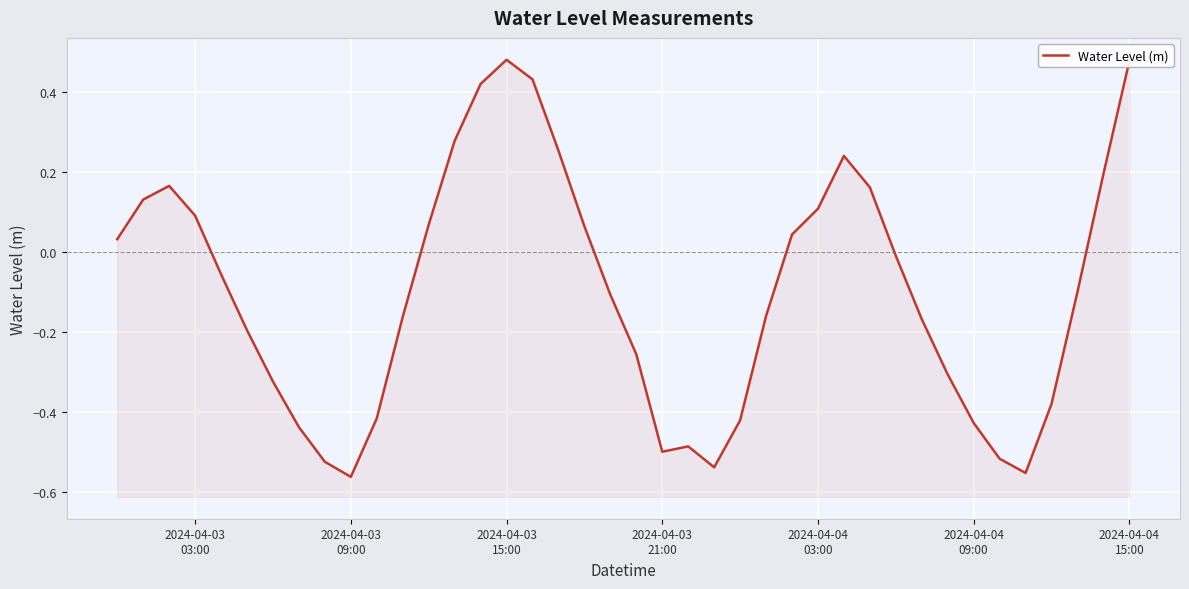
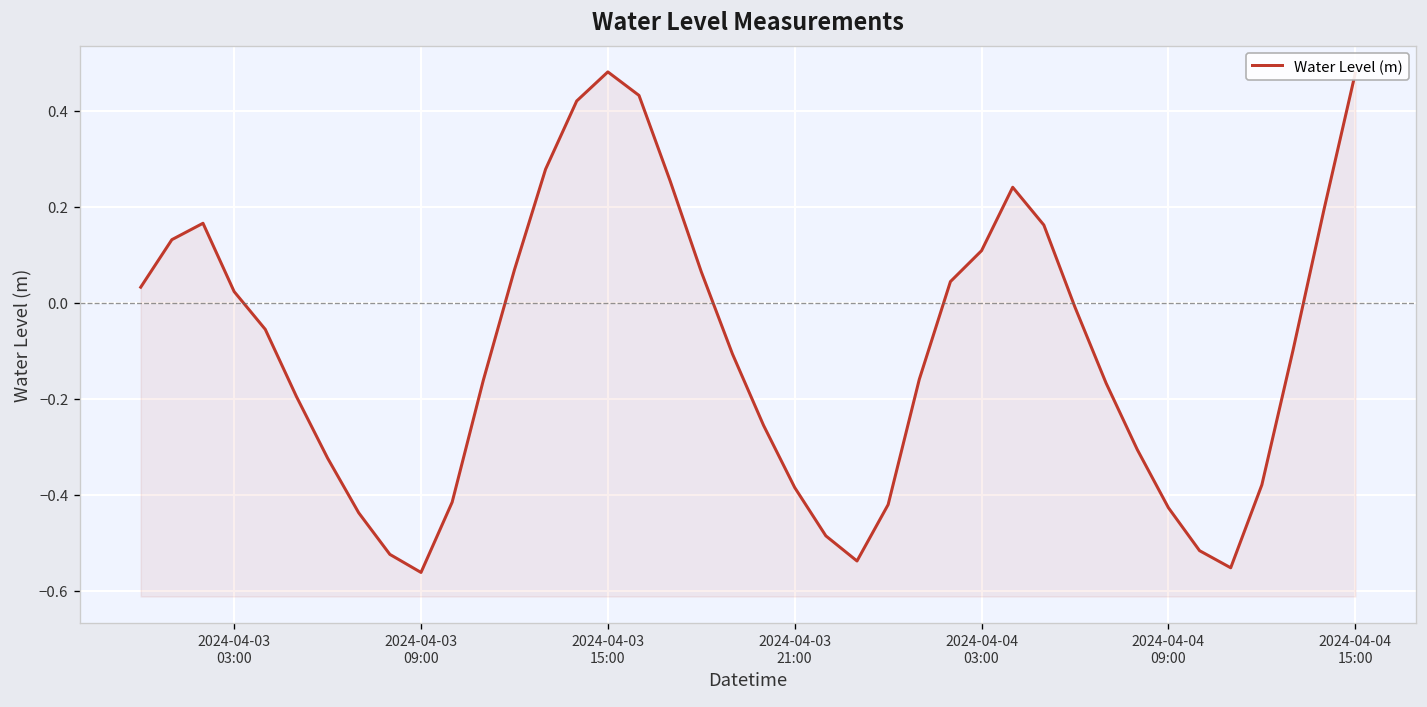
  {
-   "2024-04-03 03:00": 0.09,
+   "2024-04-03 03:00": 0.02,
    "2024-04-03 09:00": -0.56,
    "2024-04-03 15:00": 0.48,
-   "2024-04-03 21:00": -0.50,
+   "2024-04-03 21:00": -0.39,
    "2024-04-04 03:00": 0.11,
    "2024-04-04 09:00": -0.43
  }
